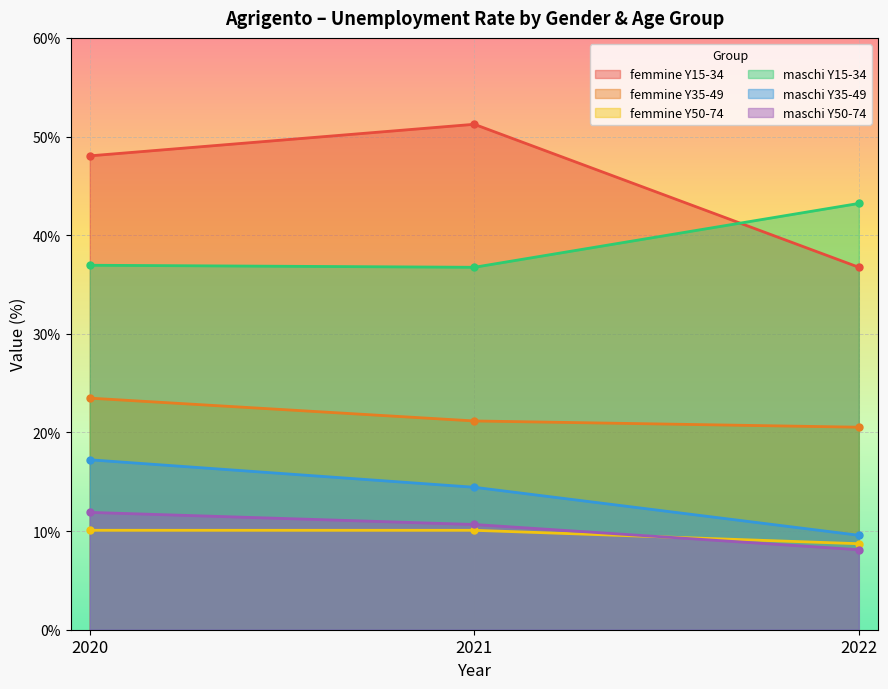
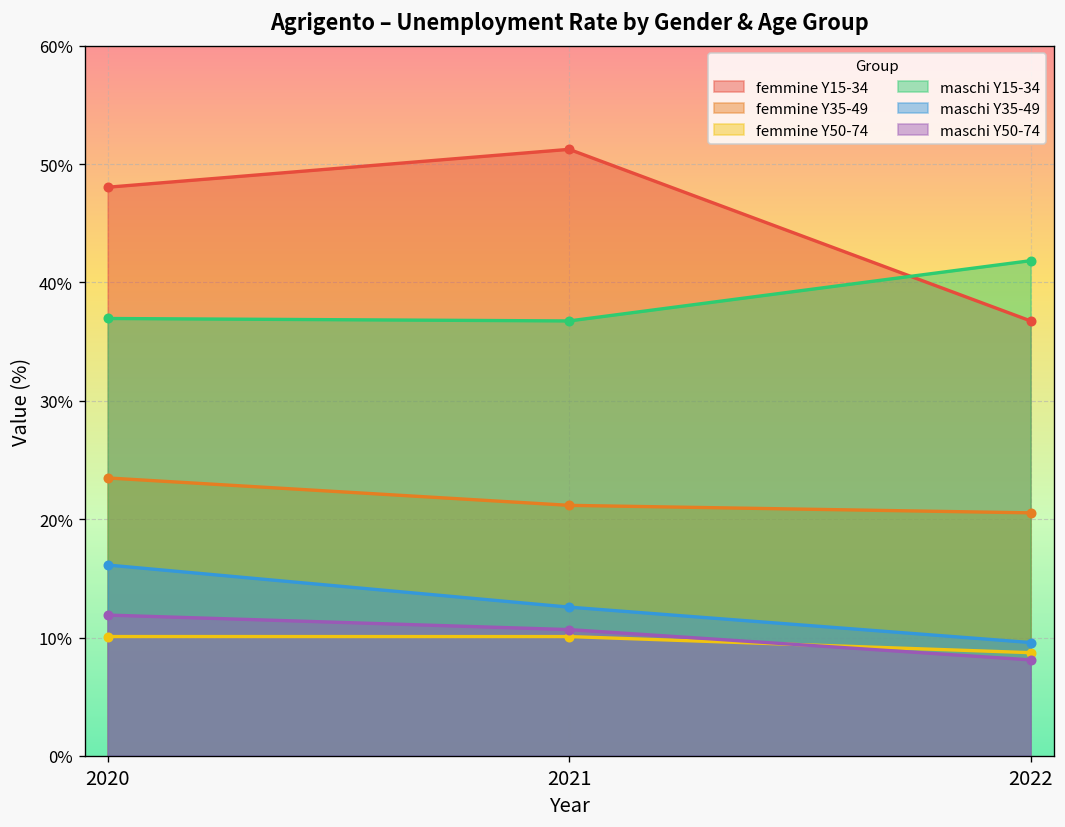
  {
    "maschi Y15-34": {
      "2020": "37%",
      "2021": "37%",
-     "2022": "43%"
+     "2022": "42%"
    },
    "maschi Y35-49": {
-     "2020": "17%",
-     "2021": "14%",
+     "2020": "16%",
+     "2021": "13%",
      "2022": "10%"
    },
    "maschi Y50-74": {
      "2020": "12%",
      "2021": "11%",
      "2022": "8%"
    }
  }
